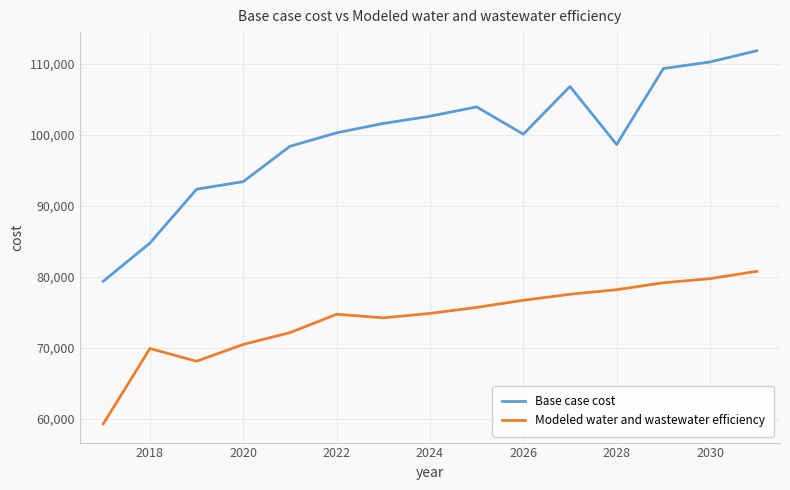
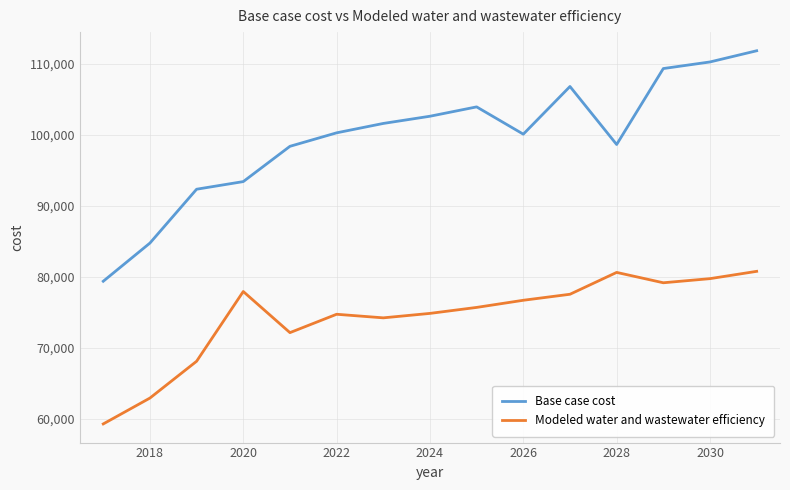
  {
    "Base case cost": {
      "2018": "85,000",
      "2020": "93,000",
      "2022": "100,000",
      "2024": "103,000",
      "2026": "100,000",
      "2028": "99,000",
      "2030": "110,000"
    },
    "Modeled water and wastewater efficiency": {
-     "2018": "70,000",
-     "2020": "70,000",
+     "2018": "63,000",
+     "2020": "78,000",
      "2022": "75,000",
      "2024": "75,000",
      "2026": "77,000",
-     "2028": "78,000",
+     "2028": "81,000",
      "2030": "80,000"
    }
  }
